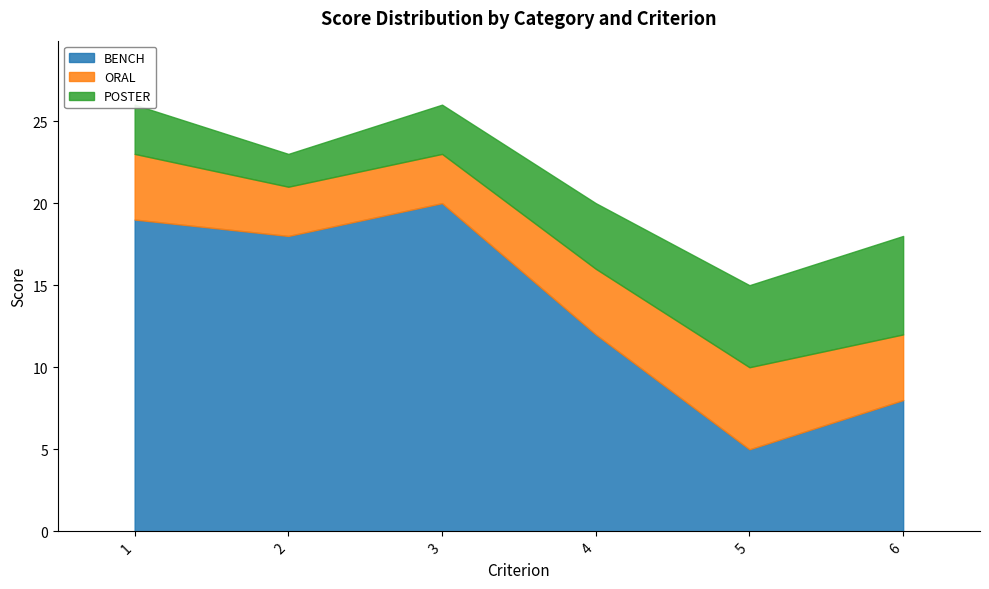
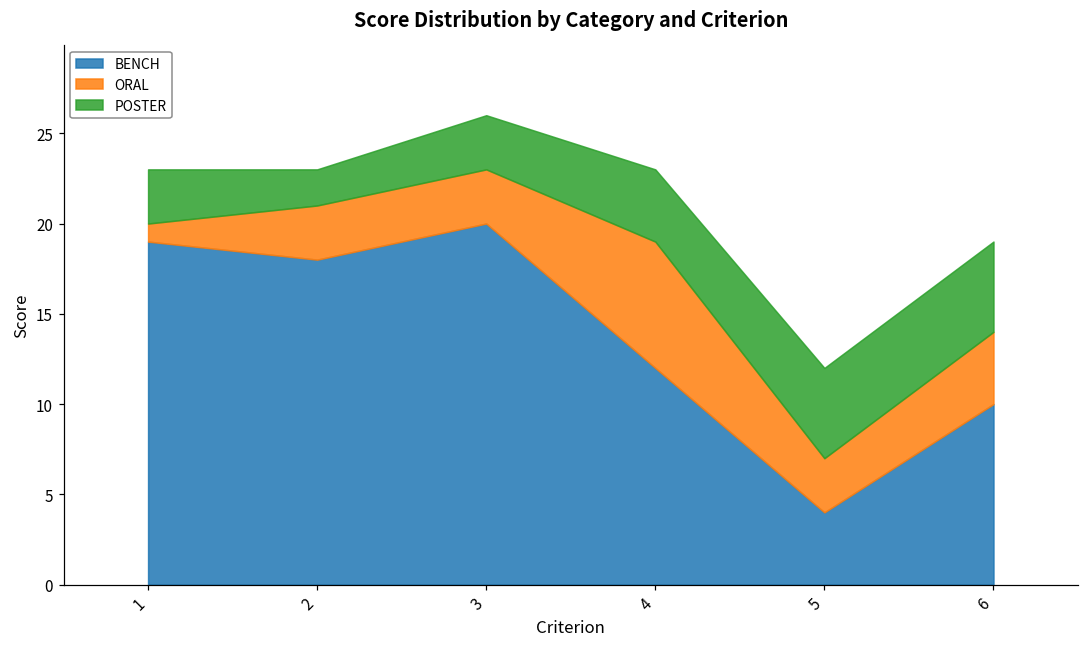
  {
    "BENCH": {
      "1": 19,
      "2": 18,
      "3": 20,
      "4": 12,
-     "5": 5,
-     "6": 8
+     "5": 4,
+     "6": 10
    },
    "ORAL": {
-     "1": 4,
+     "1": 1,
      "2": 3,
      "3": 3,
-     "4": 4,
-     "5": 5,
+     "4": 7,
+     "5": 3,
      "6": 4
    },
    "POSTER": {
      "2": 2,
      "3": 3,
      "4": 4,
      "5": 5,
-     "6": 6
+     "6": 5
    }
  }
